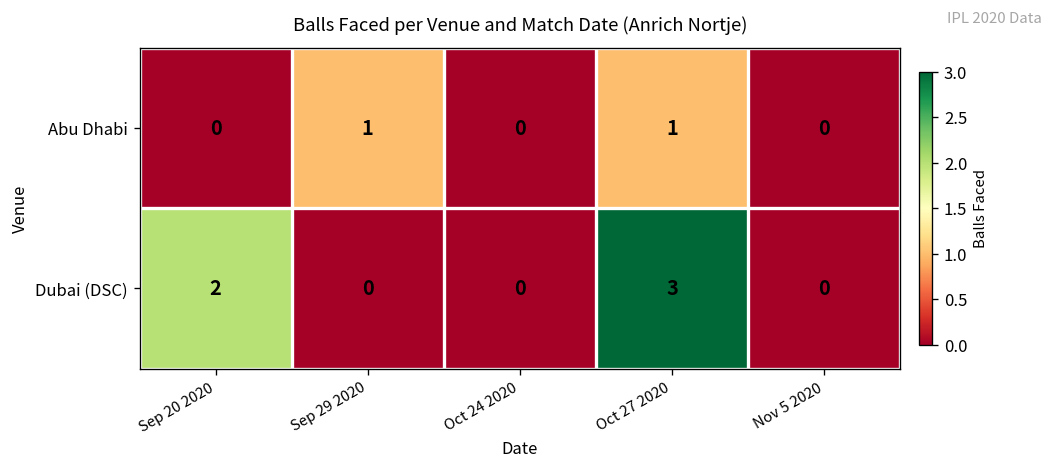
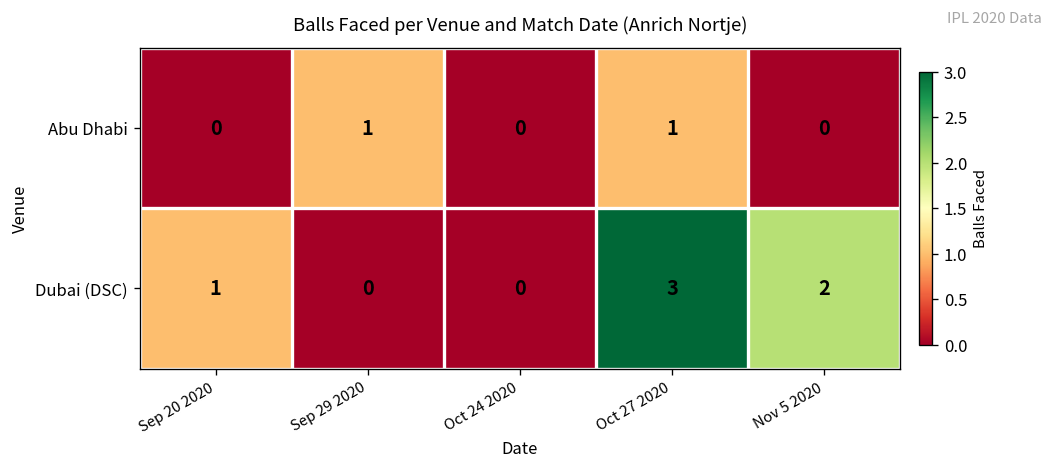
  {
    "Abu Dhabi": {
      "Sep 20 2020": 0,
      "Sep 29 2020": 1,
      "Oct 24 2020": 0,
      "Oct 27 2020": 1,
      "Nov 5 2020": 0
    },
    "Dubai (DSC)": {
-     "Sep 20 2020": 2,
+     "Sep 20 2020": 1,
      "Sep 29 2020": 0,
      "Oct 24 2020": 0,
      "Oct 27 2020": 3,
-     "Nov 5 2020": 0
+     "Nov 5 2020": 2
    }
  }
